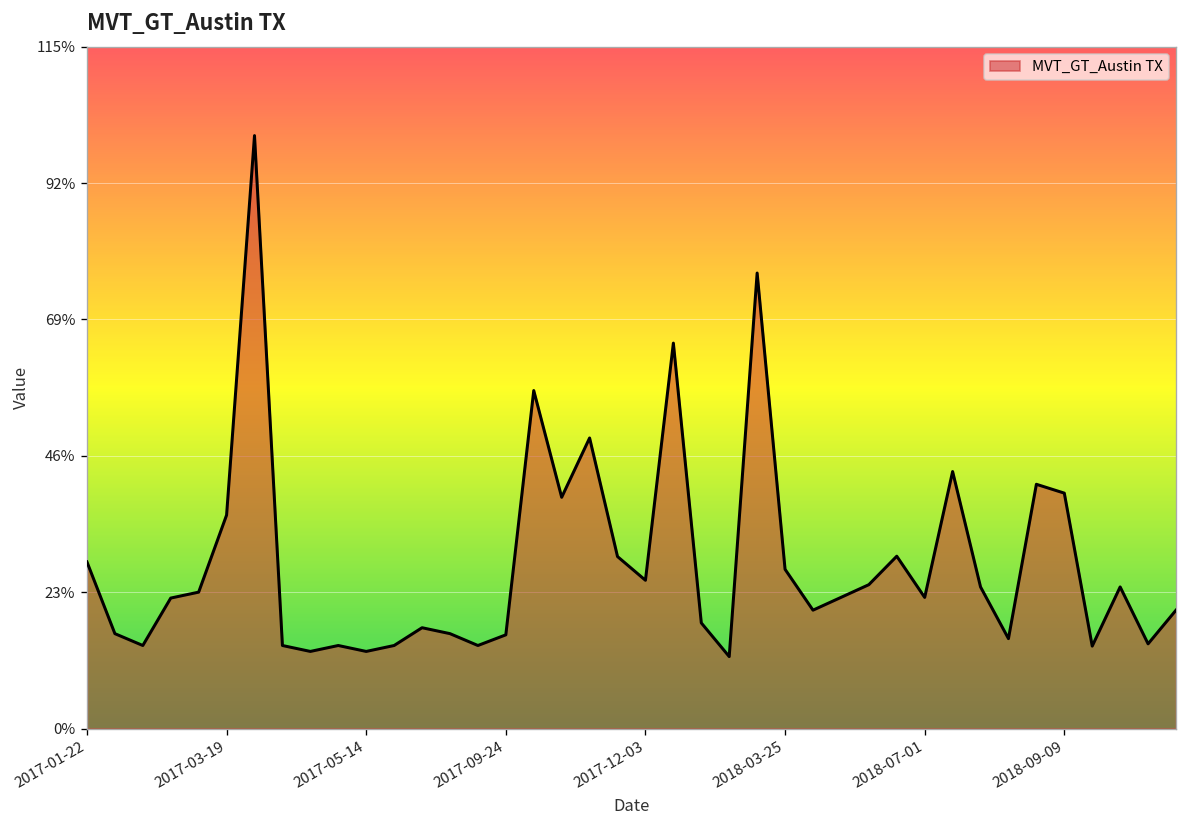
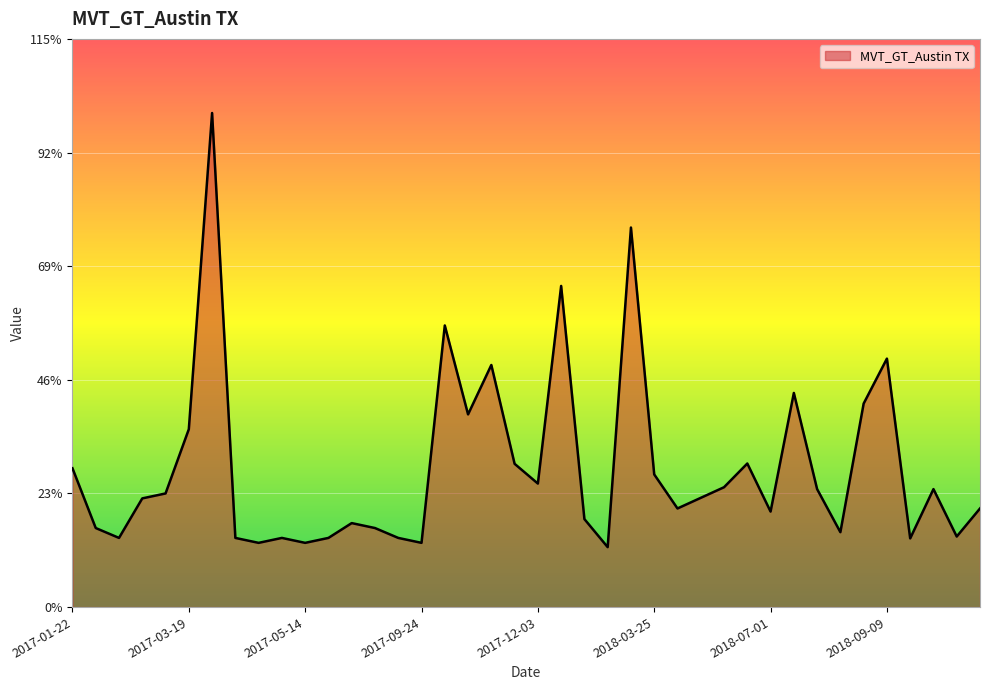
  {
    "2017-01-22": "28%",
    "2017-03-19": "36%",
    "2017-05-14": "13%",
-   "2017-09-24": "16%",
+   "2017-09-24": "13%",
    "2017-12-03": "25%",
    "2018-03-25": "27%",
-   "2018-07-01": "22%",
-   "2018-09-09": "40%"
+   "2018-07-01": "19%",
+   "2018-09-09": "50%"
  }
